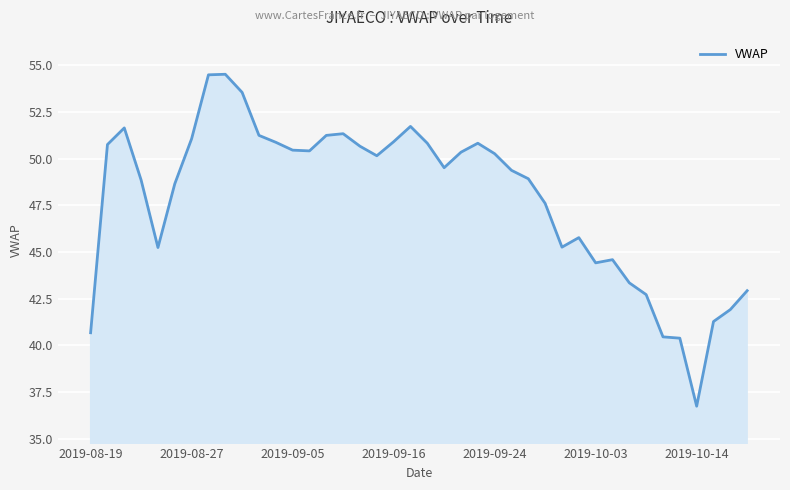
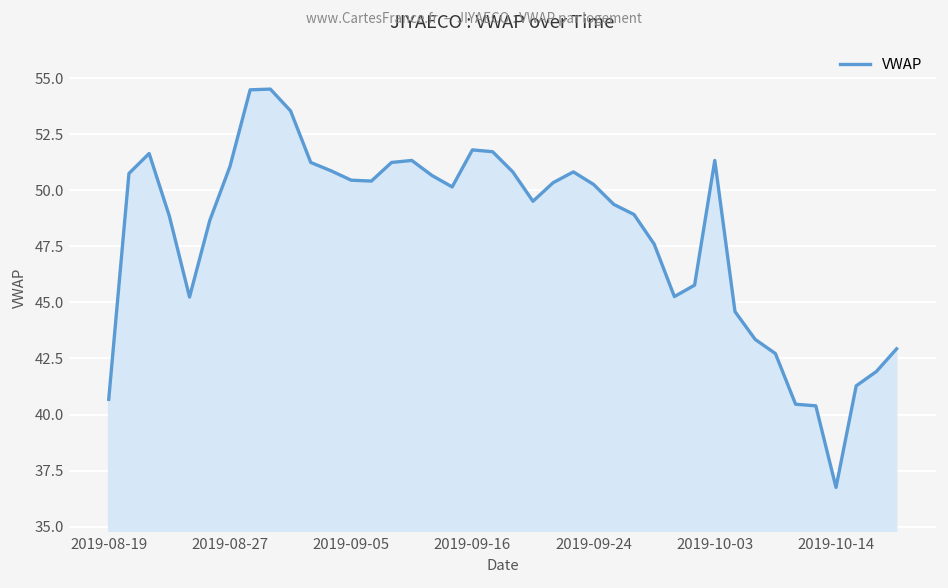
  {
    "2019-08-19": 40.7,
    "2019-08-27": 51.1,
    "2019-09-05": 50.5,
-   "2019-09-16": 50.9,
+   "2019-09-16": 51.8,
    "2019-09-24": 50.3,
-   "2019-10-03": 44.4,
+   "2019-10-03": 51.3,
    "2019-10-14": 36.8
  }
